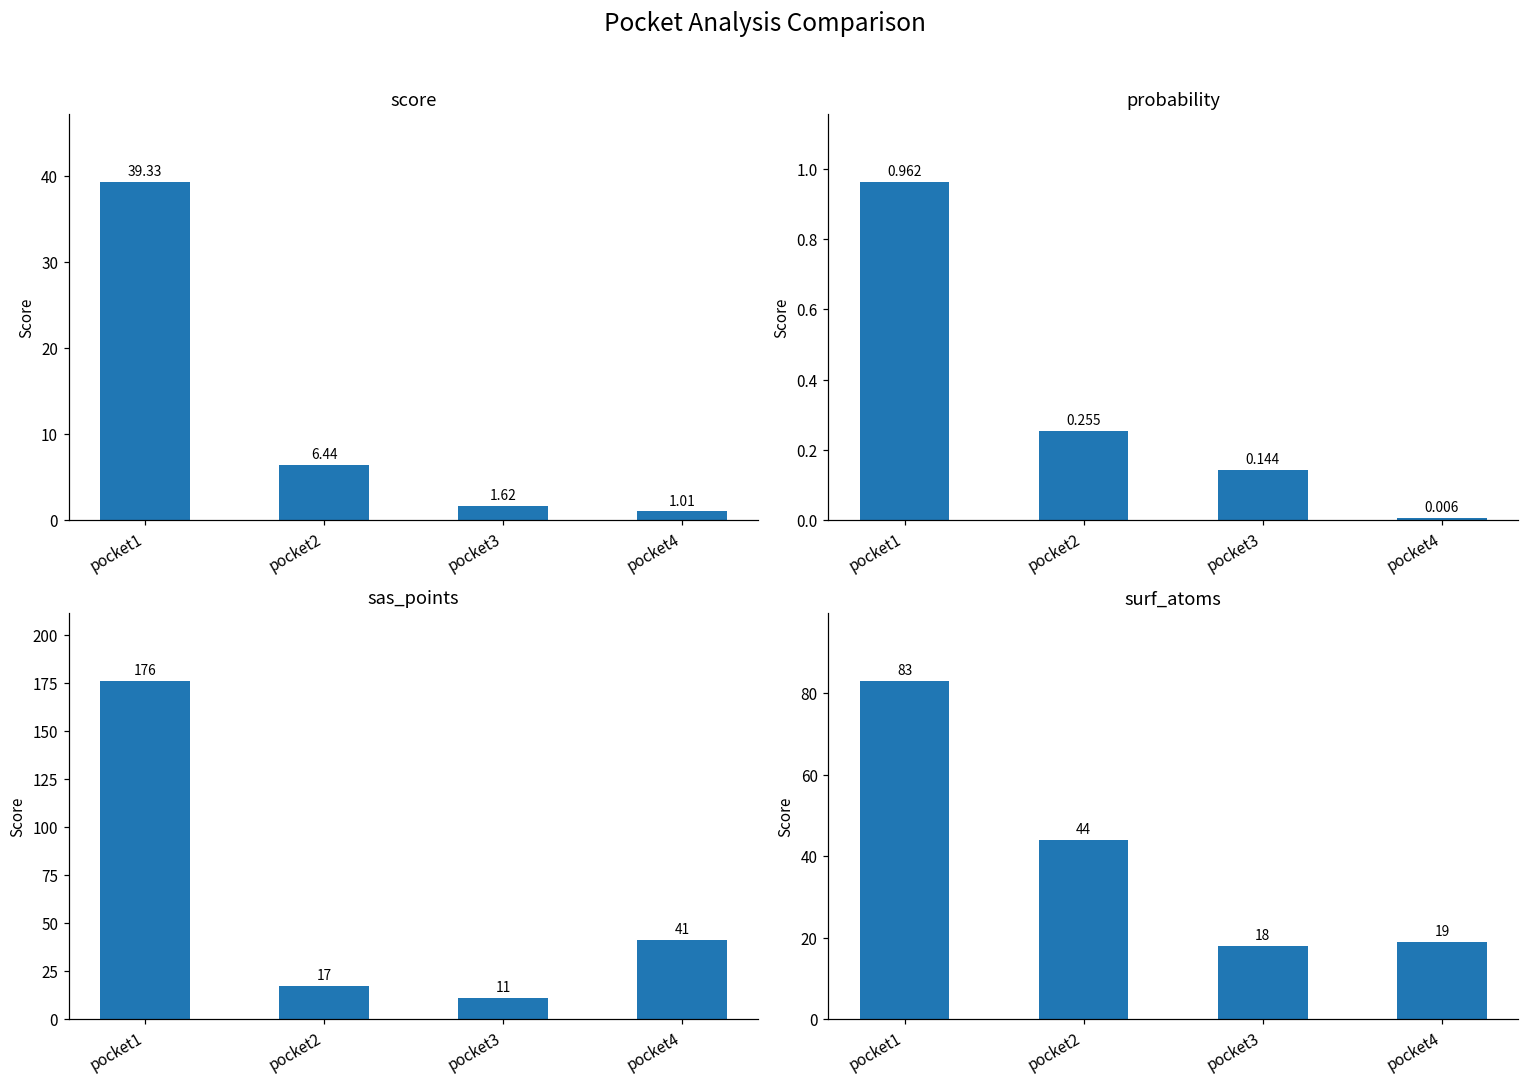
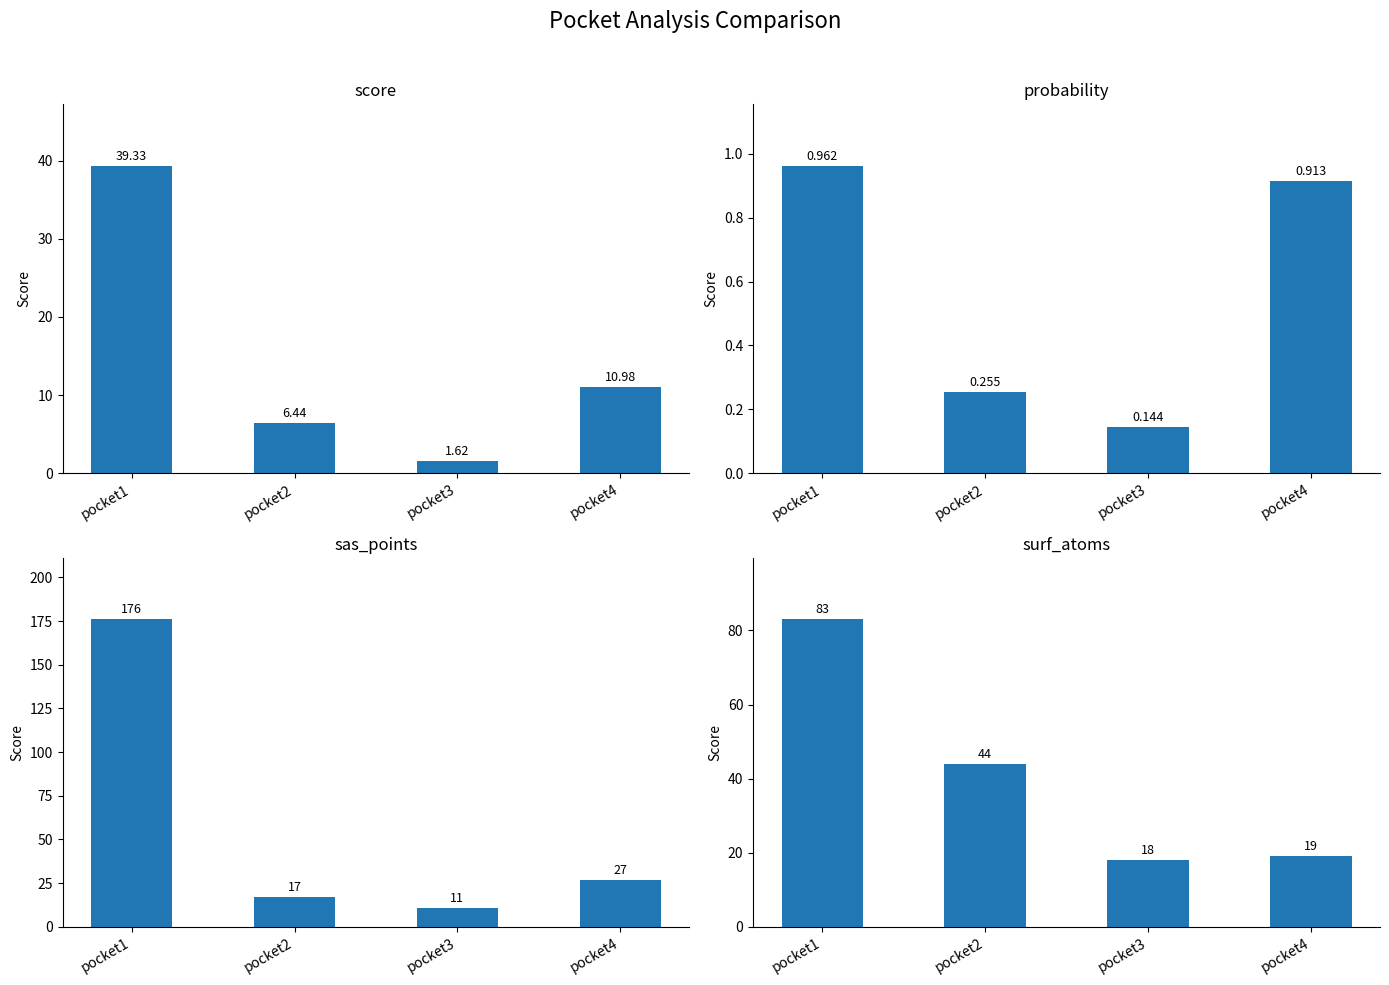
  {
    "score": {
      "pocket1": 39.33,
      "pocket2": 6.44,
      "pocket3": 1.62,
-     "pocket4": 1.01
+     "pocket4": 10.98
    },
    "probability": {
      "pocket1": 0.962,
      "pocket2": 0.255,
      "pocket3": 0.144,
-     "pocket4": 0.006
+     "pocket4": 0.913
    },
    "sas_points": {
      "pocket1": 176,
      "pocket2": 17,
      "pocket3": 11,
-     "pocket4": 41
+     "pocket4": 27
    },
    "surf_atoms": {
      "pocket1": 83,
      "pocket2": 44,
      "pocket3": 18,
      "pocket4": 19
    }
  }
